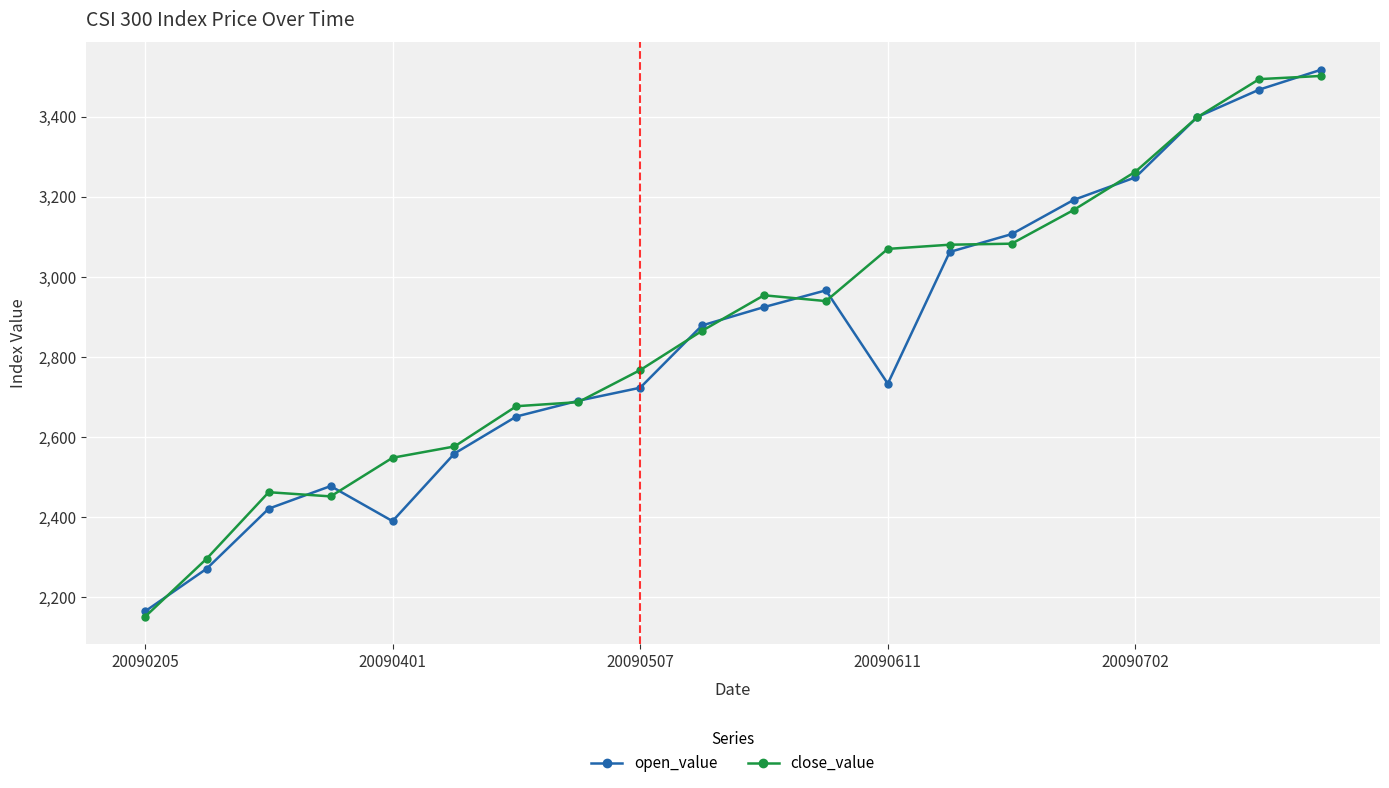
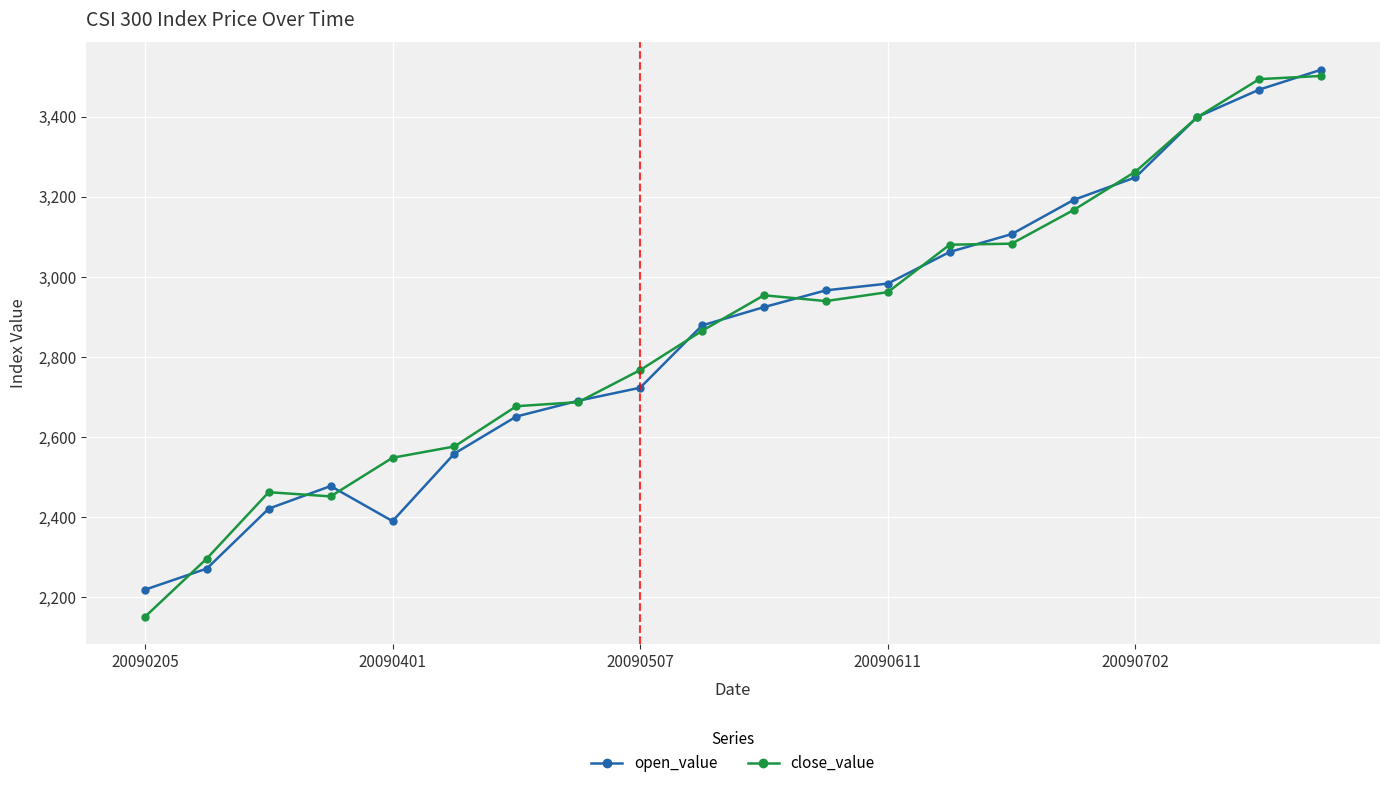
  {
    "open_value": {
-     "20090205": "2,160",
+     "20090205": "2,220",
      "20090401": "2,390",
      "20090507": "2,720",
-     "20090611": "2,730",
+     "20090611": "2,980",
      "20090702": "3,250"
    },
    "close_value": {
      "20090205": "2,150",
      "20090401": "2,550",
      "20090507": "2,770",
-     "20090611": "3,070",
+     "20090611": "2,960",
      "20090702": "3,260"
    }
  }
